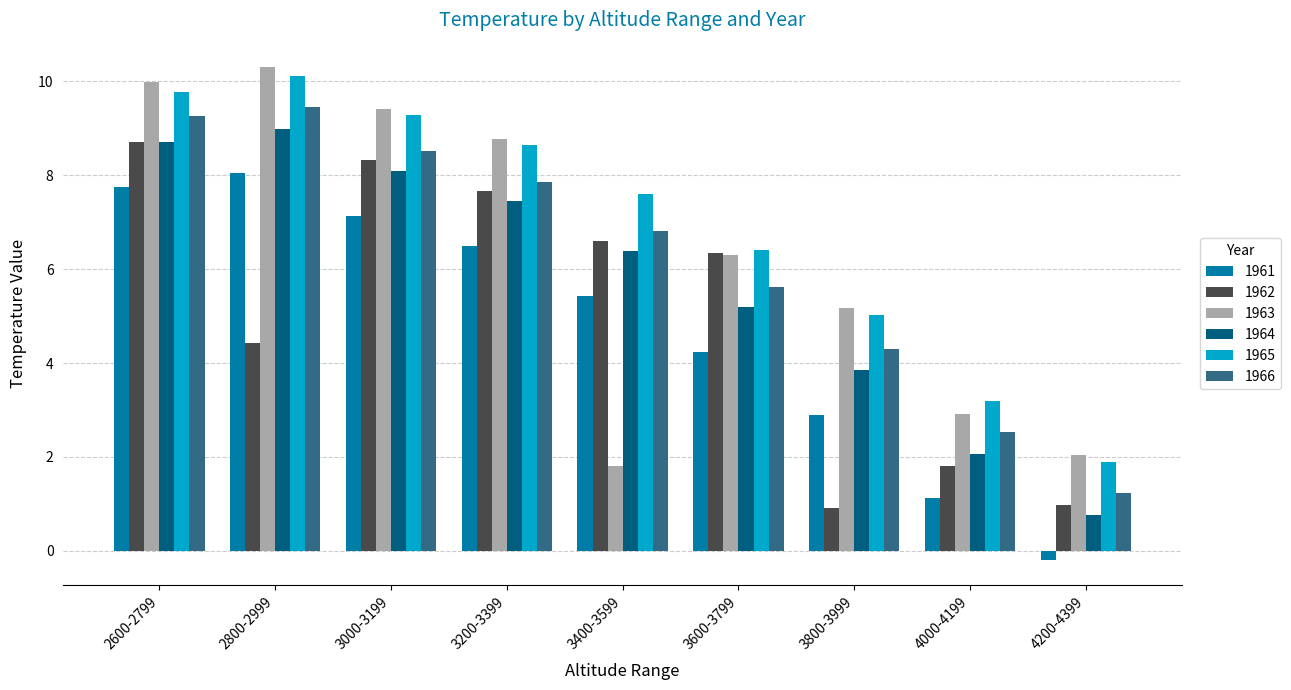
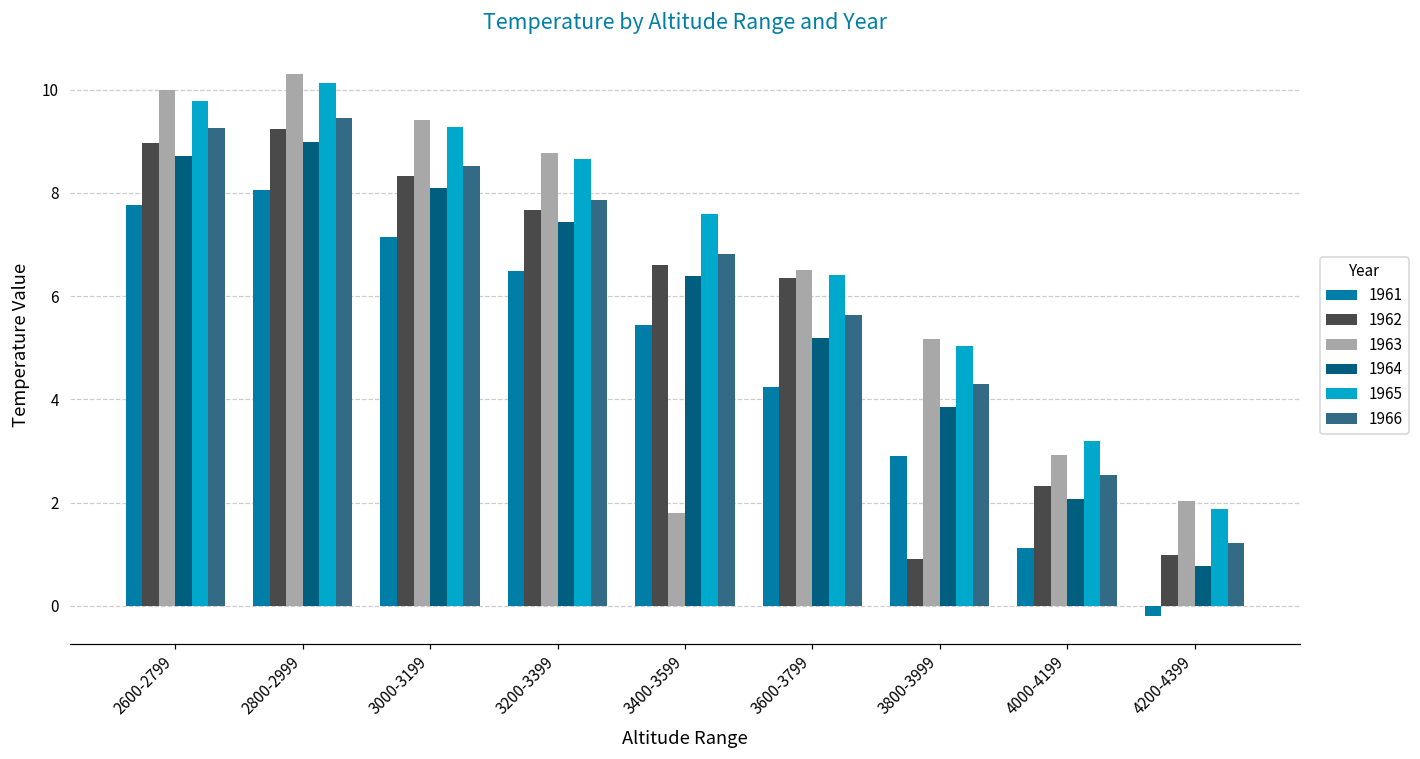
  {
    "1962": {
-     "2600-2799": 8.7,
-     "2800-2999": 4.4,
+     "2600-2799": 9.0,
+     "2800-2999": 9.2,
      "3000-3199": 8.3,
      "3200-3399": 7.7,
      "3400-3599": 6.6,
      "3600-3799": 6.4,
      "3800-3999": 0.9,
-     "4000-4199": 1.8,
+     "4000-4199": 2.3,
      "4200-4399": 1.0
    },
    "1963": {
      "2600-2799": 10.0,
      "2800-2999": 10.3,
      "3000-3199": 9.4,
      "3200-3399": 8.8,
      "3400-3599": 1.8,
-     "3600-3799": 6.3,
+     "3600-3799": 6.5,
      "3800-3999": 5.2,
      "4000-4199": 2.9,
      "4200-4399": 2.0
    }
  }
